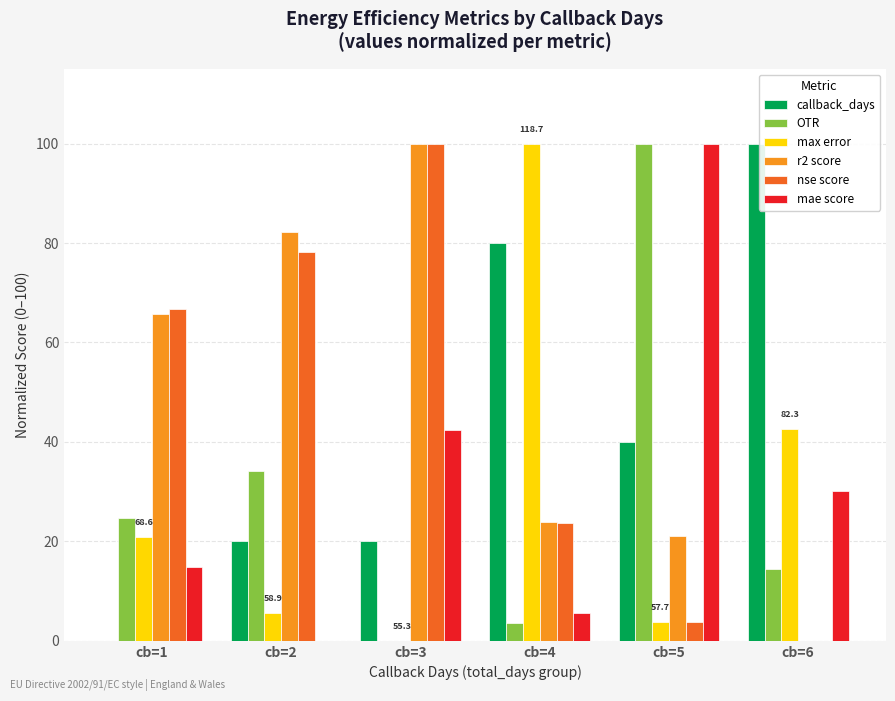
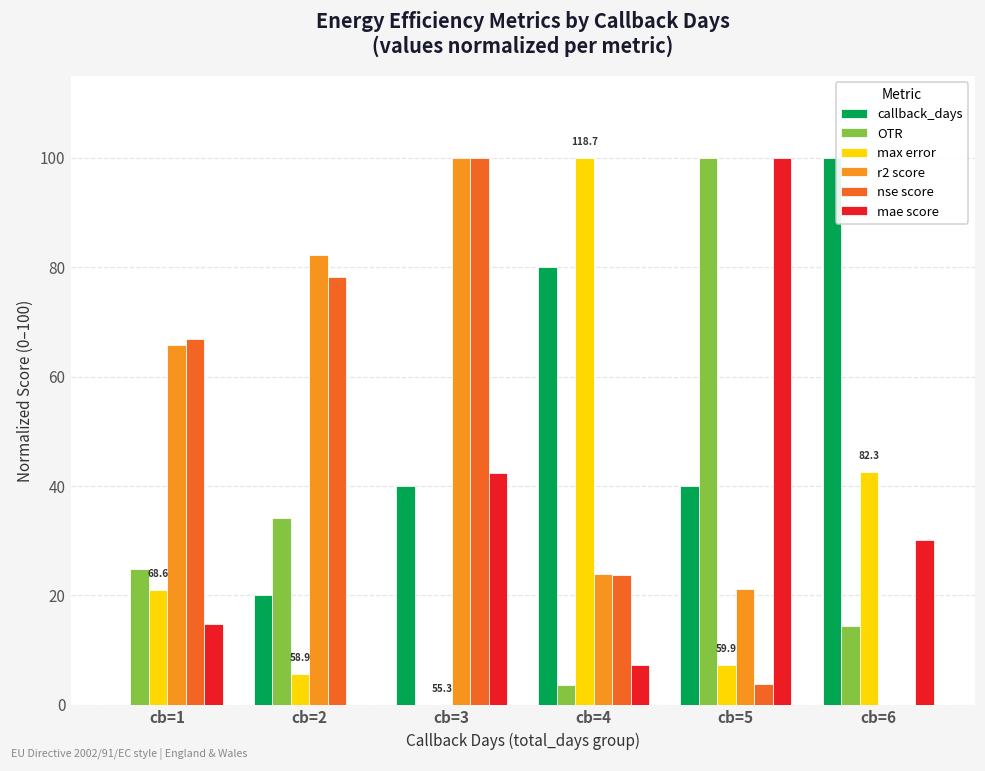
  {
    "callback_days": {
      "cb=1": 0,
      "cb=2": 20,
-     "cb=3": 20,
+     "cb=3": 40,
      "cb=4": 80,
      "cb=5": 40,
      "cb=6": 100
    },
    "OTR": {
      "cb=2": 34,
      "cb=3": 0,
      "cb=4": 4,
      "cb=5": 100,
      "cb=6": 14
    },
    "max error": {
-     "cb=5": 57.7
+     "cb=5": 59.9
    },
    "mae score": {
      "cb=1": 15,
      "cb=2": 0,
      "cb=3": 42,
-     "cb=4": 6,
+     "cb=4": 7,
      "cb=5": 100,
      "cb=6": 30
    }
  }
